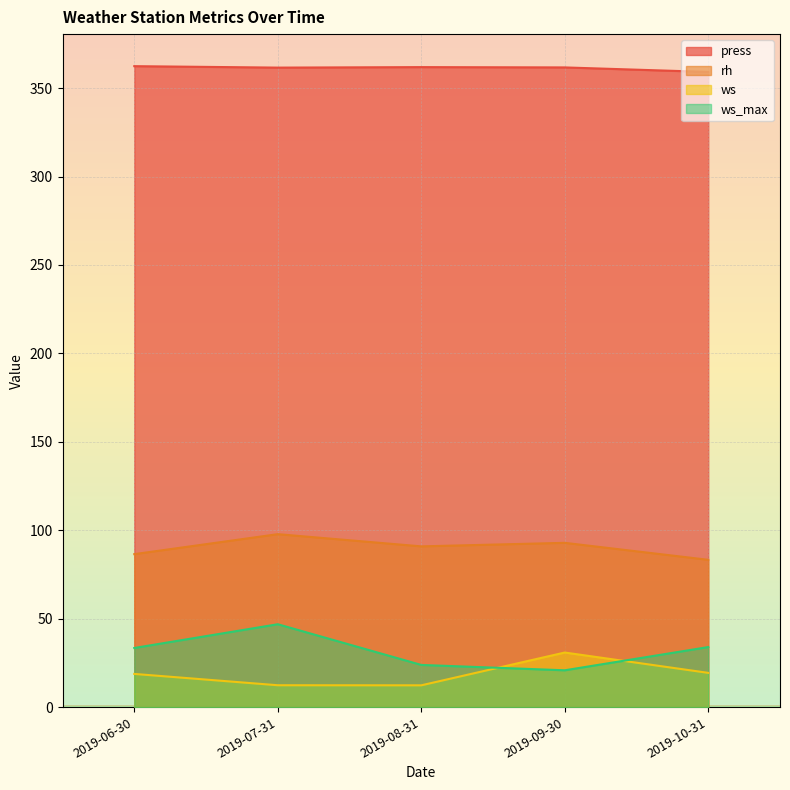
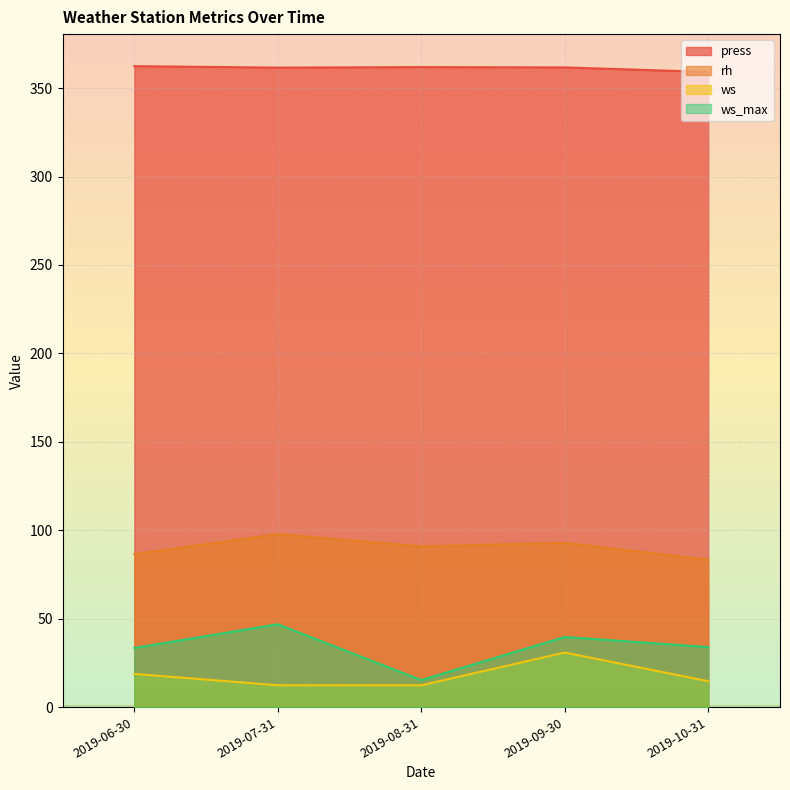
  {
    "ws": {
      "2019-06-30": 19,
      "2019-07-31": 12,
      "2019-08-31": 12,
      "2019-09-30": 31,
-     "2019-10-31": 19
+     "2019-10-31": 15
    },
    "ws_max": {
      "2019-06-30": 33,
      "2019-07-31": 47,
-     "2019-08-31": 24,
-     "2019-09-30": 21,
+     "2019-08-31": 15,
+     "2019-09-30": 40,
      "2019-10-31": 34
    }
  }
